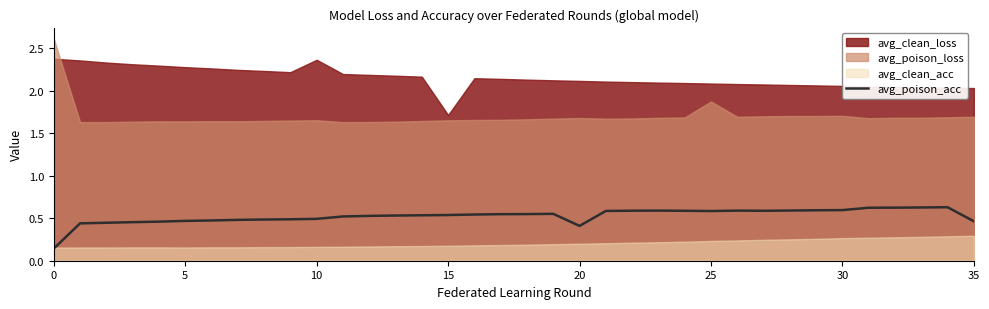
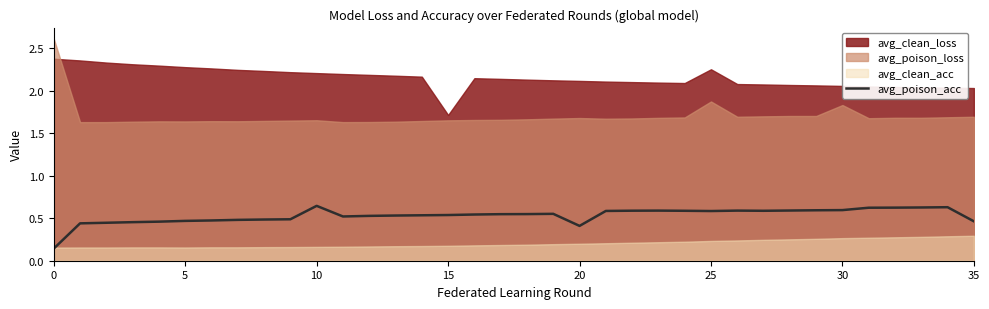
  {
    "avg_clean_loss": {
      "0": 2.4,
      "5": 2.3,
-     "10": 2.4,
+     "10": 2.2,
      "15": 1.7,
      "20": 2.1,
-     "25": 2.1,
+     "25": 2.3,
      "35": 2.0
    },
    "avg_poison_acc": {
      "5": 0.5,
-     "10": 0.5,
+     "10": 0.6,
      "15": 0.5,
      "20": 0.4,
      "25": 0.6,
      "30": 0.6,
      "35": 0.5
    },
    "avg_poison_loss": {
      "0": 2.6,
      "5": 1.6,
      "10": 1.7,
      "15": 1.7,
      "20": 1.7,
      "25": 1.9,
-     "30": 1.7,
+     "30": 1.8,
      "35": 1.7
    },
    "avg_clean_acc": {
      "5": 0.2,
      "10": 0.2,
      "15": 0.2,
      "20": 0.2,
      "25": 0.2,
      "30": 0.3,
      "35": 0.3
    }
  }
